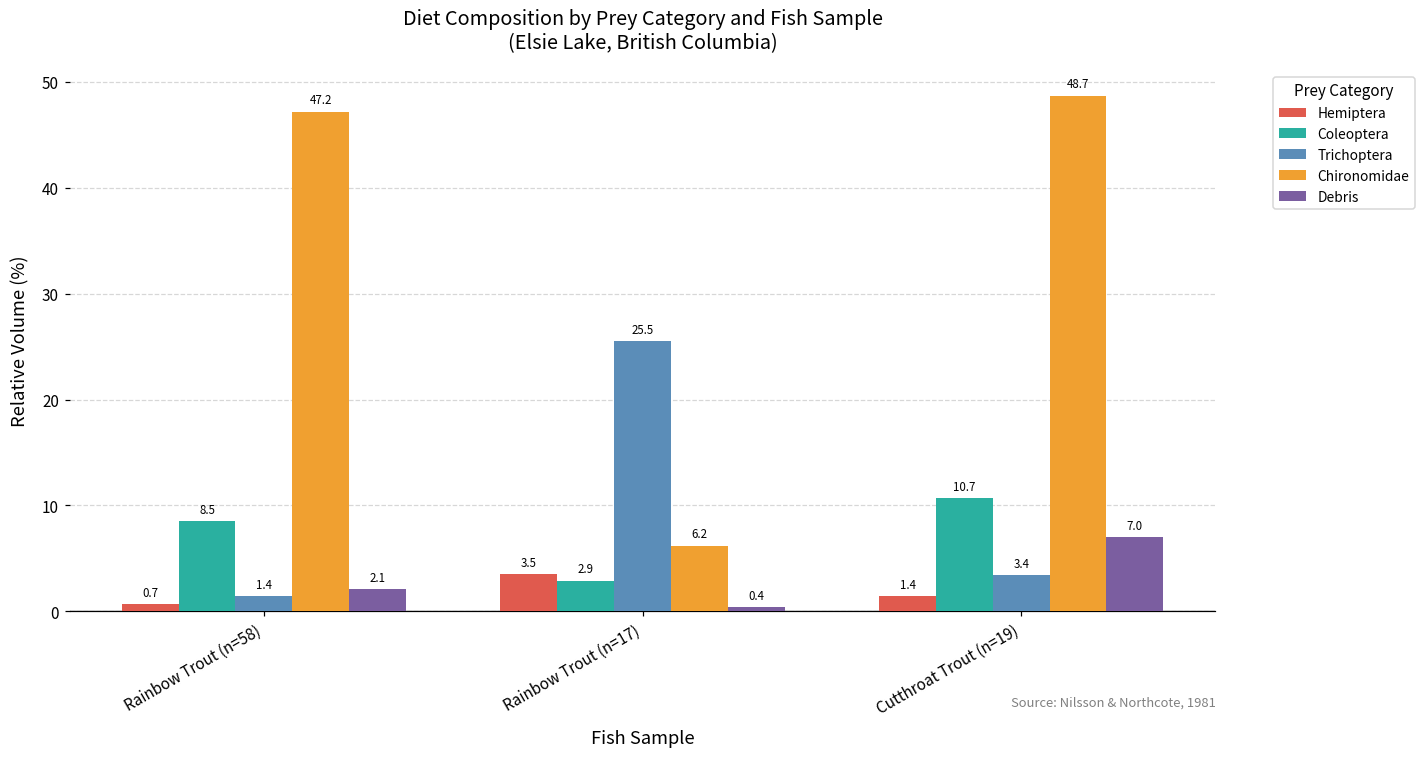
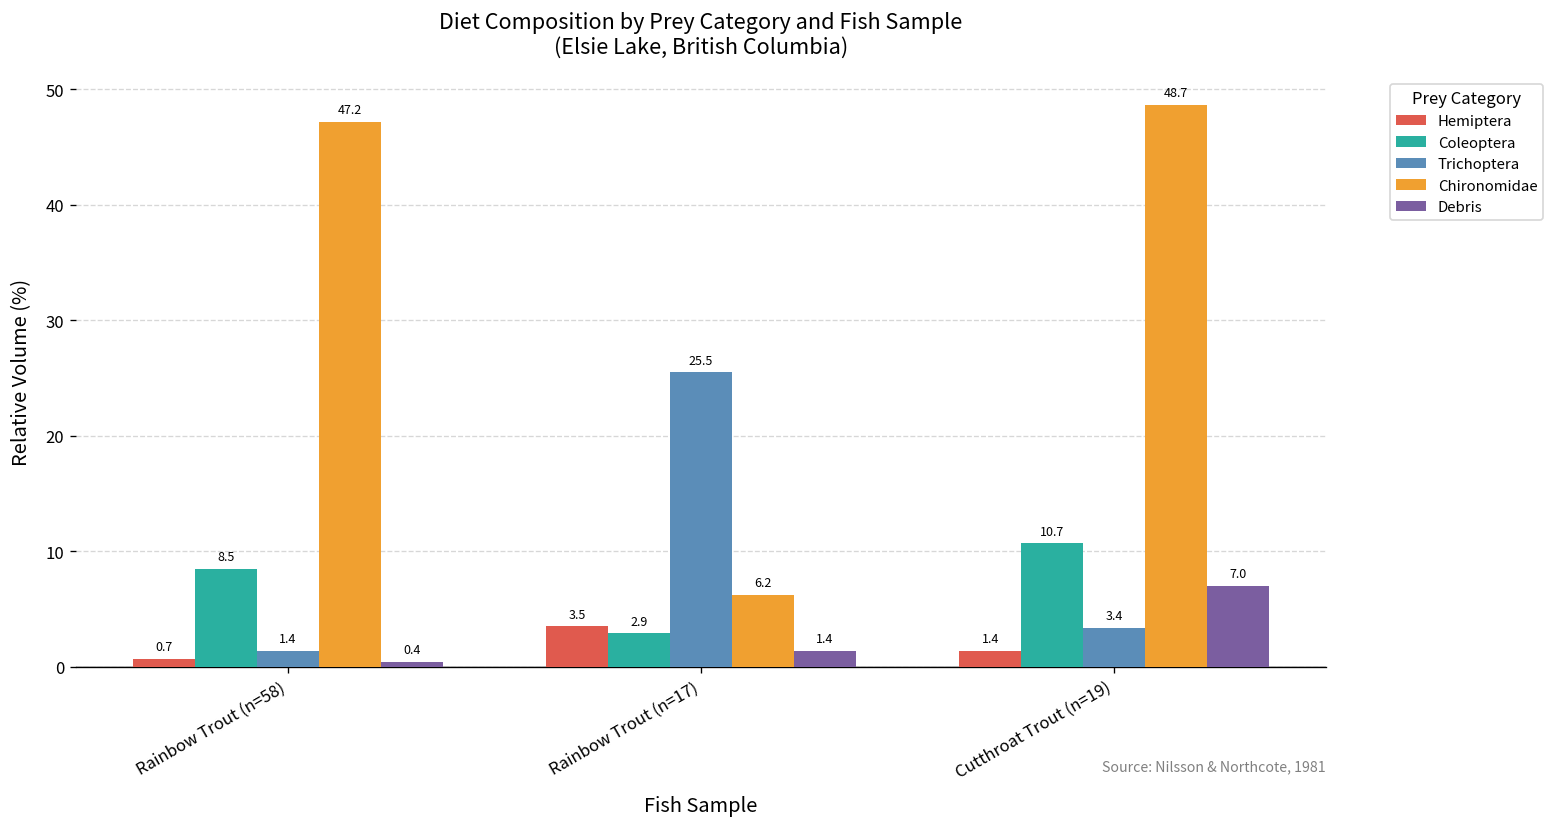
  {
    "Hemiptera": {
      "Rainbow Trout (n=58)": 0.7,
      "Rainbow Trout (n=17)": 3.5,
      "Cutthroat Trout (n=19)": 1.4
    },
    "Coleoptera": {
      "Rainbow Trout (n=58)": 8.5,
      "Rainbow Trout (n=17)": 2.9,
      "Cutthroat Trout (n=19)": 10.7
    },
    "Trichoptera": {
      "Rainbow Trout (n=58)": 1.4,
      "Rainbow Trout (n=17)": 25.5,
      "Cutthroat Trout (n=19)": 3.4
    },
    "Chironomidae": {
      "Rainbow Trout (n=58)": 47.2,
      "Rainbow Trout (n=17)": 6.2,
      "Cutthroat Trout (n=19)": 48.7
    },
    "Debris": {
-     "Rainbow Trout (n=58)": 2.1,
-     "Rainbow Trout (n=17)": 0.4,
+     "Rainbow Trout (n=58)": 0.4,
+     "Rainbow Trout (n=17)": 1.4,
      "Cutthroat Trout (n=19)": 7.0
    }
  }
